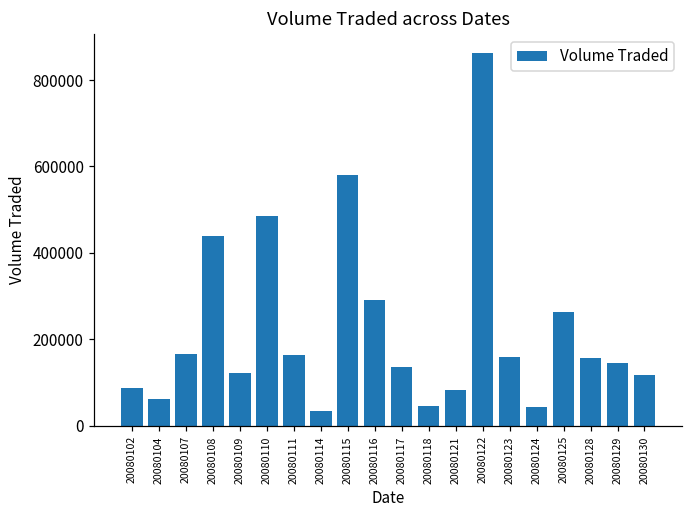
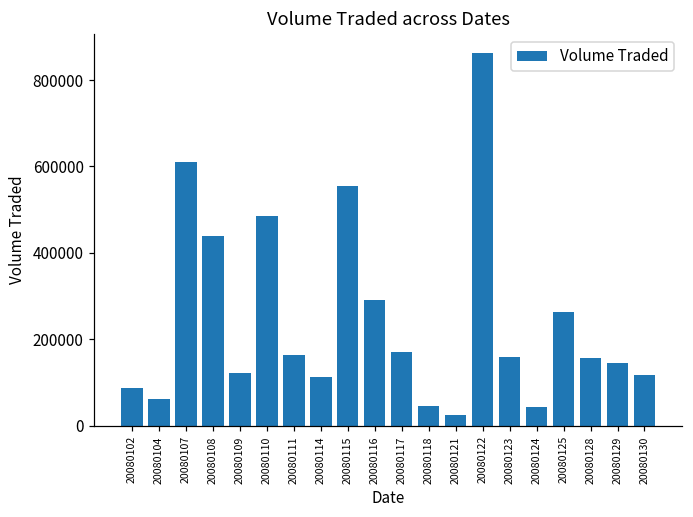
  {
    "20080102": 90000,
    "20080104": 60000,
-   "20080107": 160000,
+   "20080107": 610000,
    "20080108": 440000,
    "20080109": 120000,
    "20080110": 480000,
    "20080111": 160000,
-   "20080114": 30000,
-   "20080115": 580000,
+   "20080114": 110000,
+   "20080115": 560000,
    "20080116": 290000,
-   "20080117": 140000,
+   "20080117": 170000,
    "20080118": 50000,
-   "20080121": 80000,
+   "20080121": 20000,
    "20080122": 860000,
    "20080123": 160000,
    "20080124": 40000,
    "20080125": 260000,
    "20080128": 160000,
    "20080129": 150000,
    "20080130": 120000
  }
